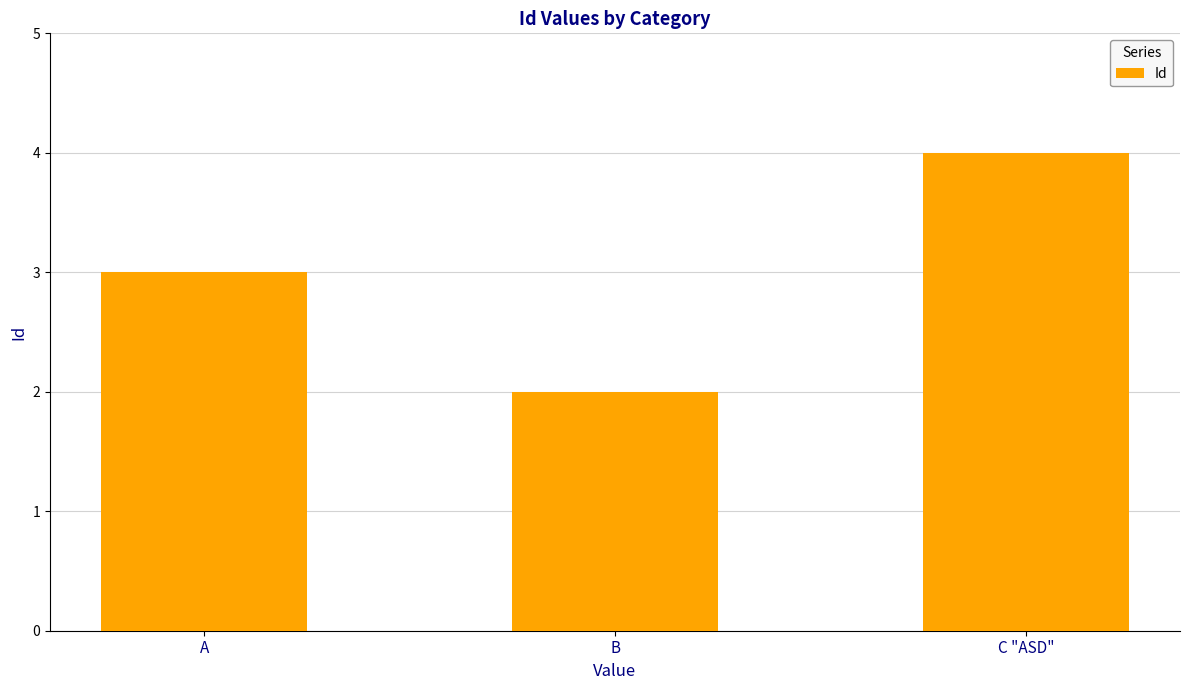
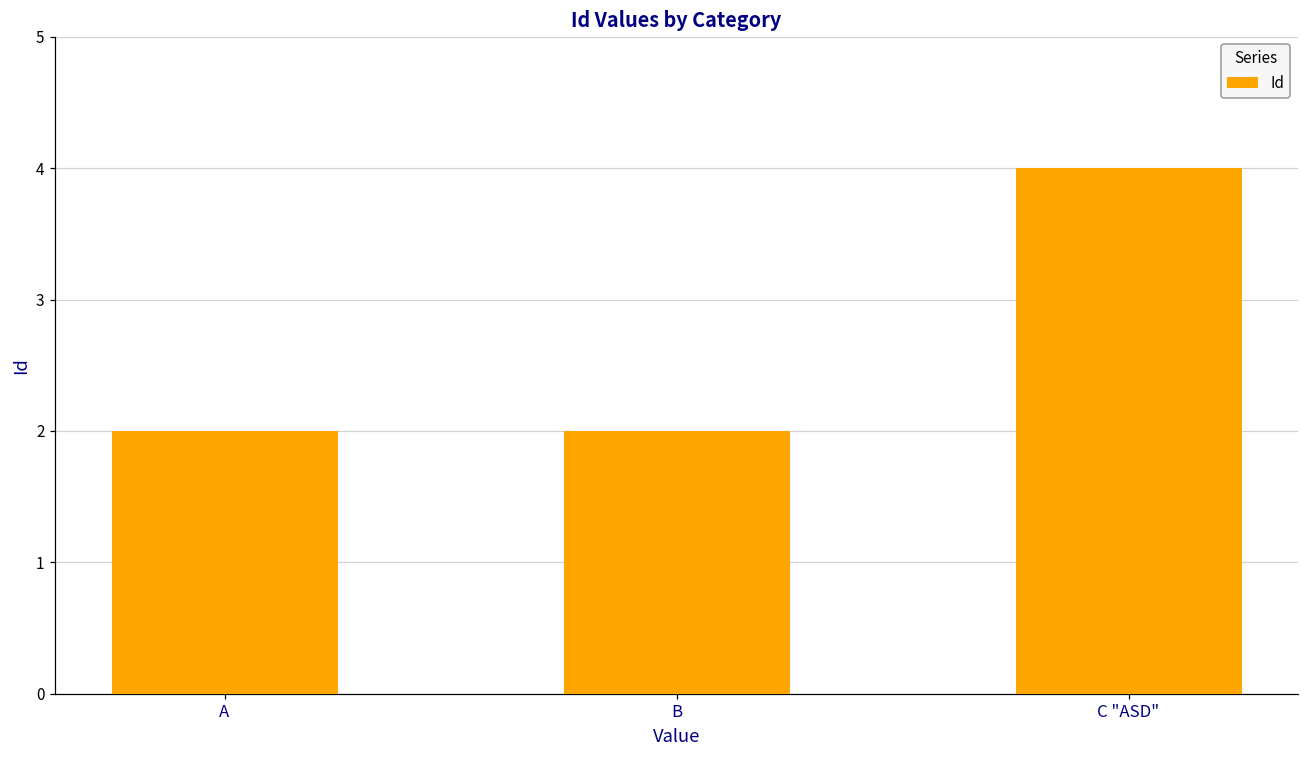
  {
-   "A": 3,
+   "A": 2,
    "B": 2,
    "C \"ASD\"": 4
  }
